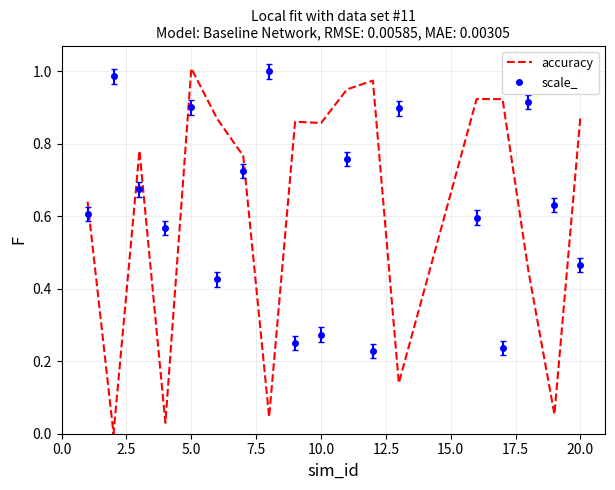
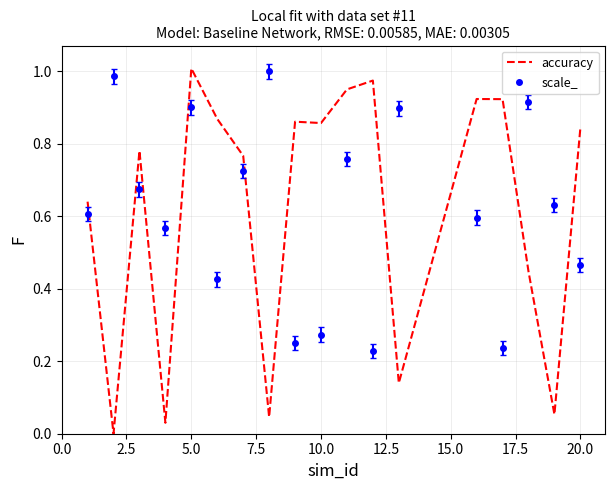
  {
    "accuracy": {
      "5.0": 1.01,
      "10.0": 0.86,
-     "20.0": 0.87
+     "20.0": 0.84
    }
  }
